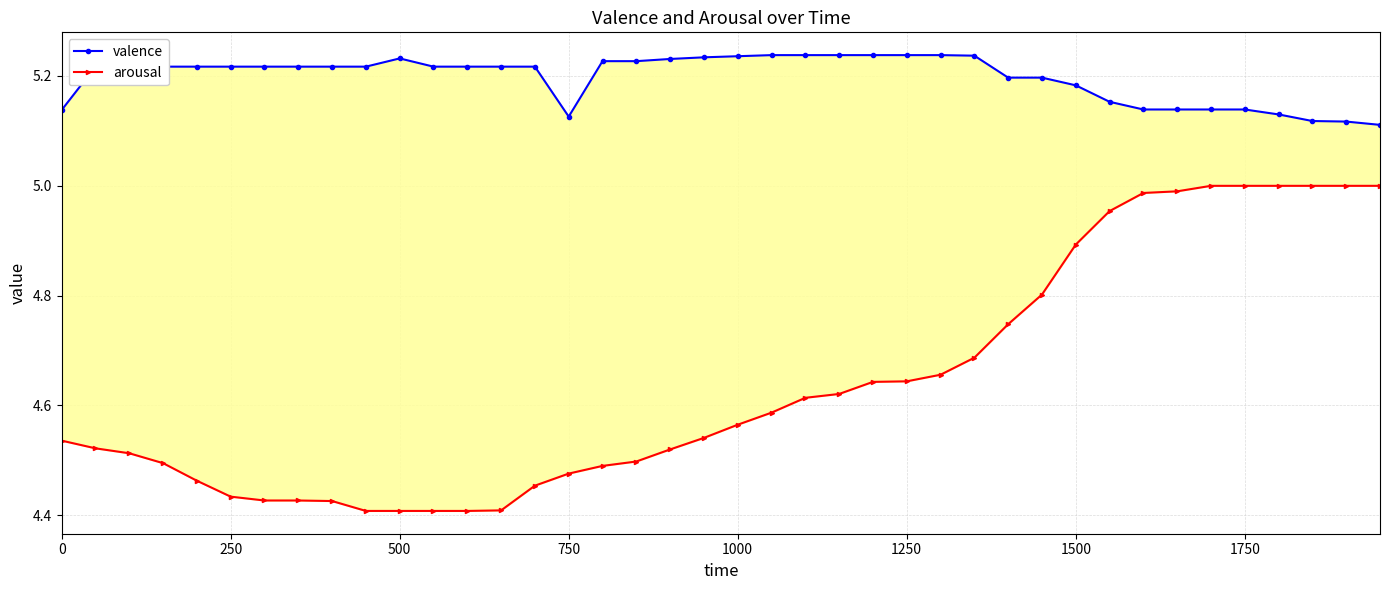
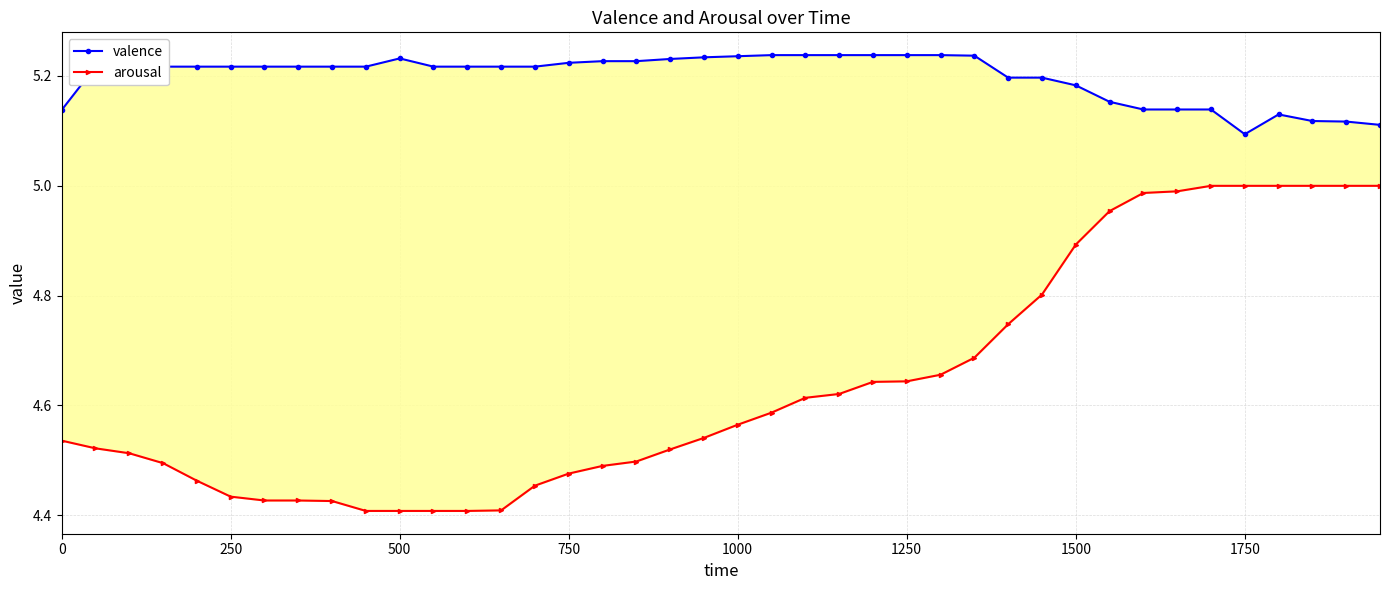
  {
    "valence": {
      "0": 5.14,
      "250": 5.22,
      "500": 5.23,
-     "750": 5.13,
+     "750": 5.22,
      "1000": 5.24,
      "1250": 5.24,
      "1500": 5.18,
-     "1750": 5.14
+     "1750": 5.09
    },
    "arousal": {
      "0": 4.54,
      "250": 4.43,
      "500": 4.41,
      "750": 4.48,
      "1000": 4.57,
      "1250": 4.64,
      "1500": 4.89,
      "1750": 5.00
    }
  }
